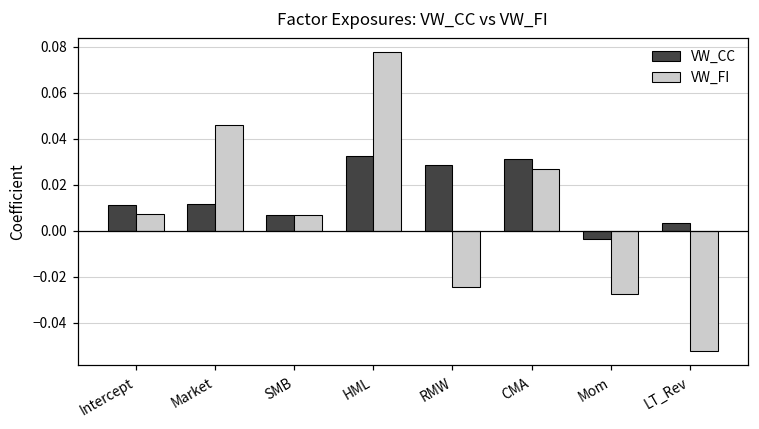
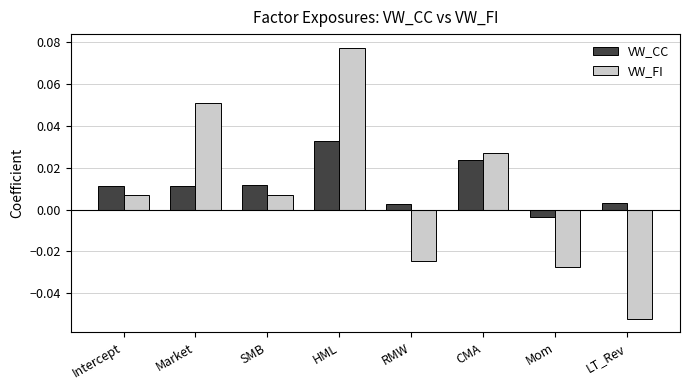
  {
    "VW_CC": {
      "Intercept": 0.011,
      "Market": 0.011,
-     "SMB": 0.007,
+     "SMB": 0.012,
      "HML": 0.033,
-     "RMW": 0.029,
-     "CMA": 0.031,
+     "RMW": 0.003,
+     "CMA": 0.024,
      "Mom": -0.003,
      "LT_Rev": 0.003
    },
    "VW_FI": {
      "Intercept": 0.007,
-     "Market": 0.046,
+     "Market": 0.051,
      "SMB": 0.007,
      "HML": 0.078,
      "RMW": -0.024,
      "CMA": 0.027,
      "Mom": -0.028,
      "LT_Rev": -0.052
    }
  }
